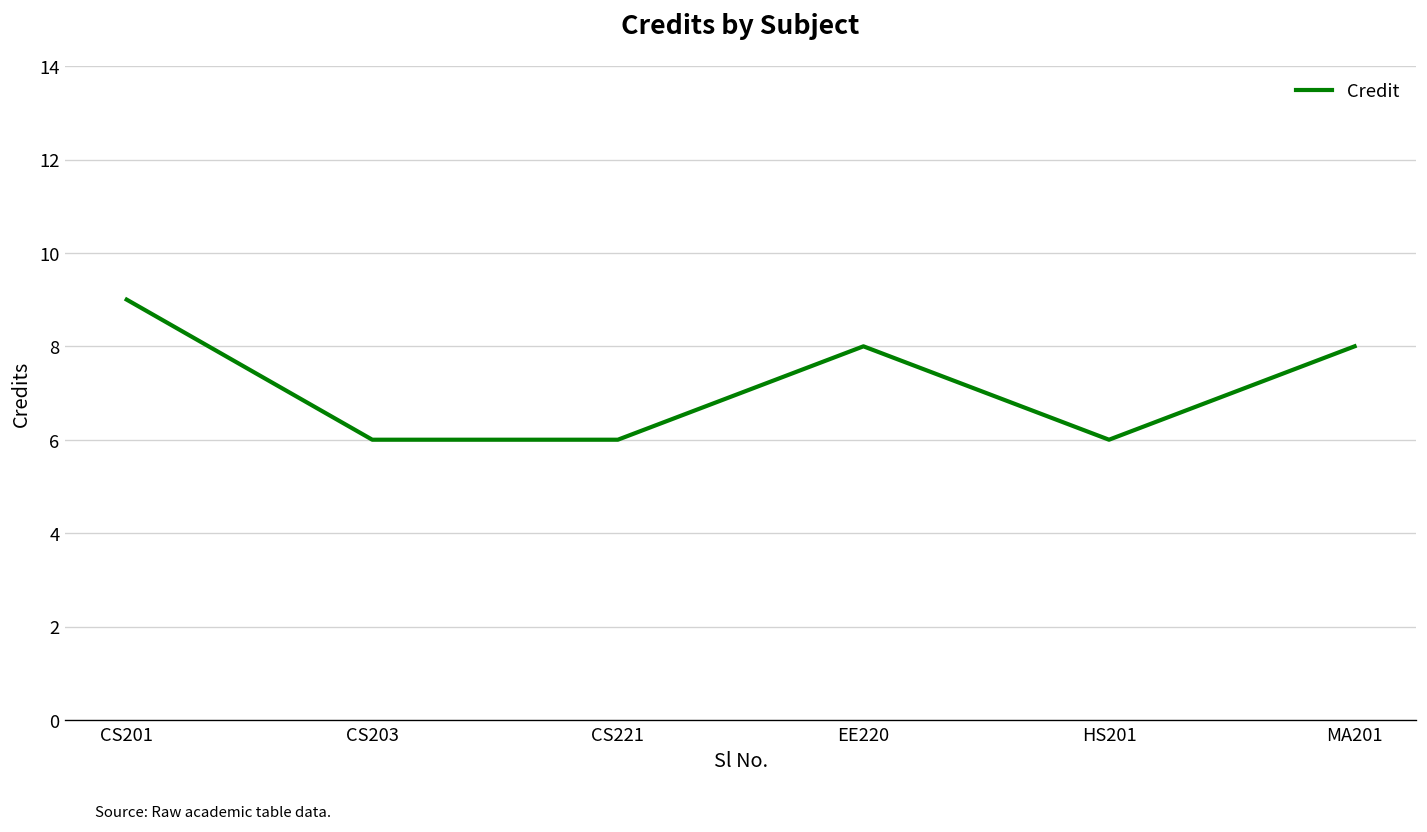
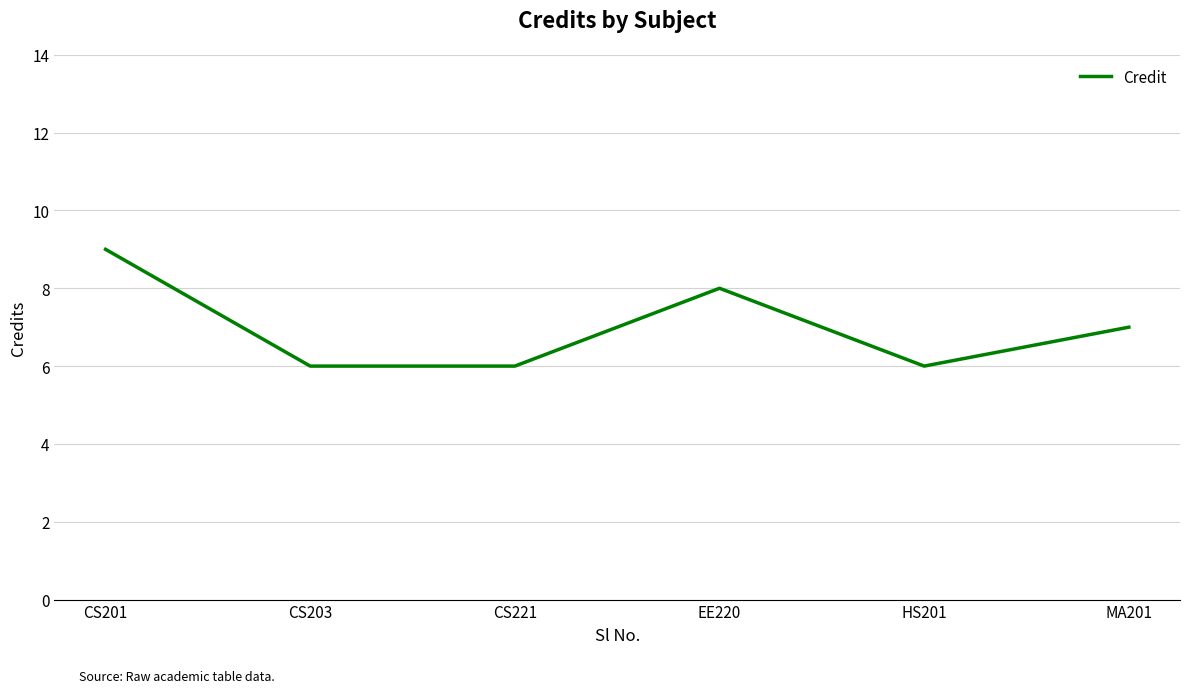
  {
    "CS201": 9,
    "CS203": 6,
    "CS221": 6,
    "EE220": 8,
    "HS201": 6,
-   "MA201": 8
+   "MA201": 7
  }
